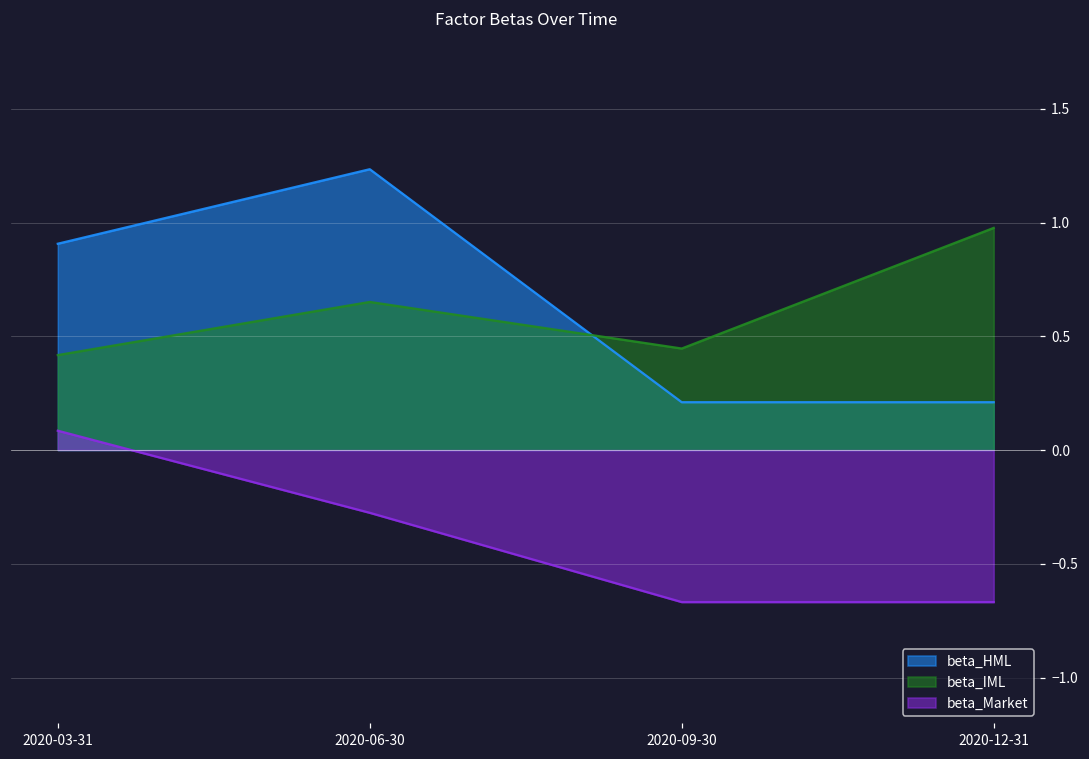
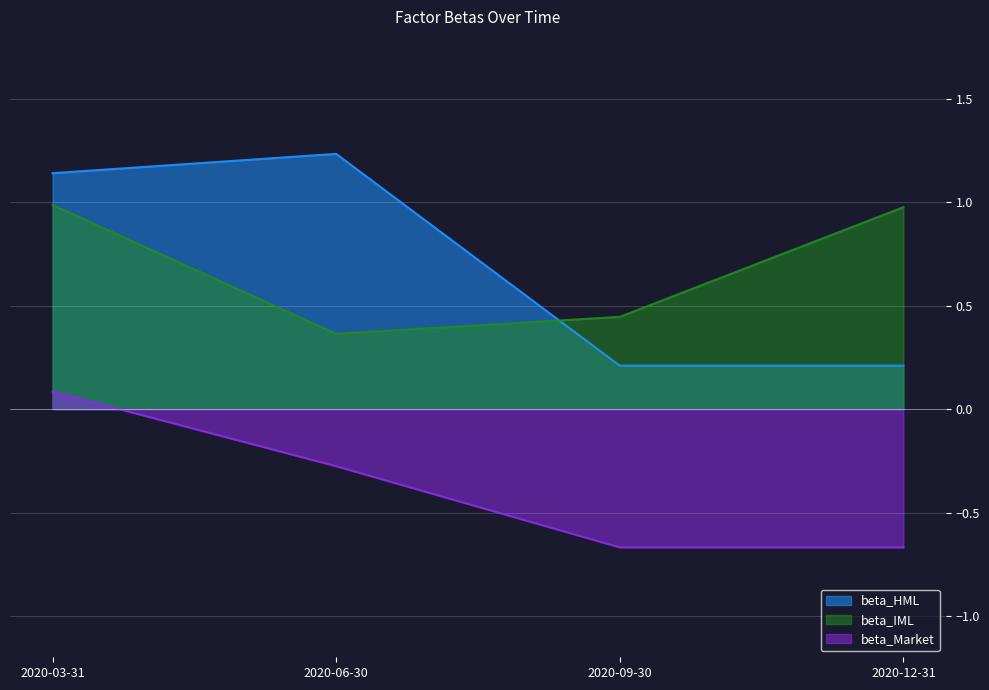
  {
    "beta_HML": {
-     "2020-03-31": 0.91,
+     "2020-03-31": 1.14,
      "2020-06-30": 1.23,
      "2020-09-30": 0.21,
      "2020-12-31": 0.21
    },
    "beta_IML": {
-     "2020-03-31": 0.42,
-     "2020-06-30": 0.65,
+     "2020-03-31": 0.99,
+     "2020-06-30": 0.36,
      "2020-09-30": 0.45,
      "2020-12-31": 0.98
    }
  }
